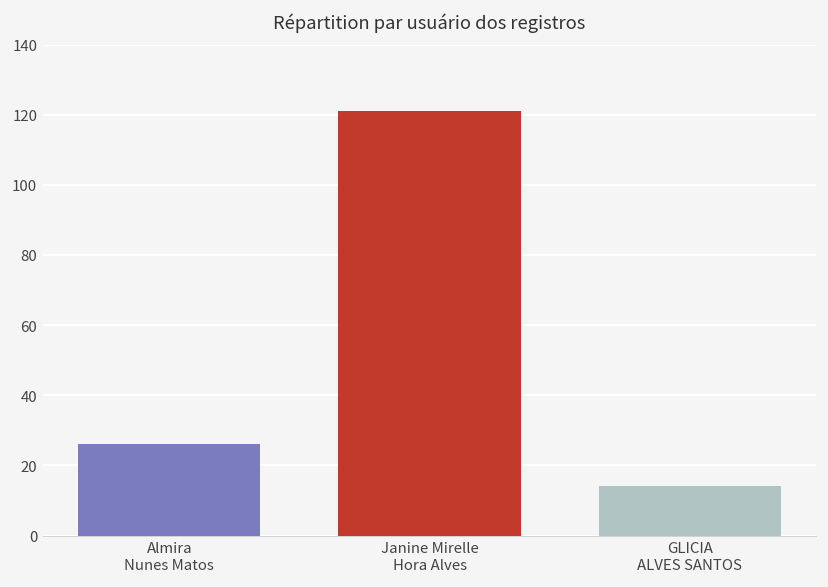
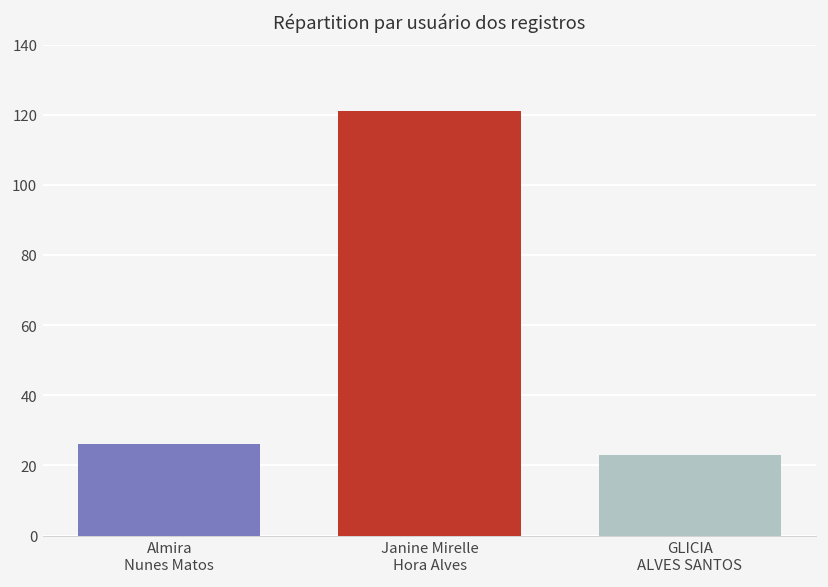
  {
    "Almira Nunes Matos": 26,
    "Janine Mirelle Hora Alves": 121,
-   "GLICIA ALVES SANTOS": 14
+   "GLICIA ALVES SANTOS": 23
  }
